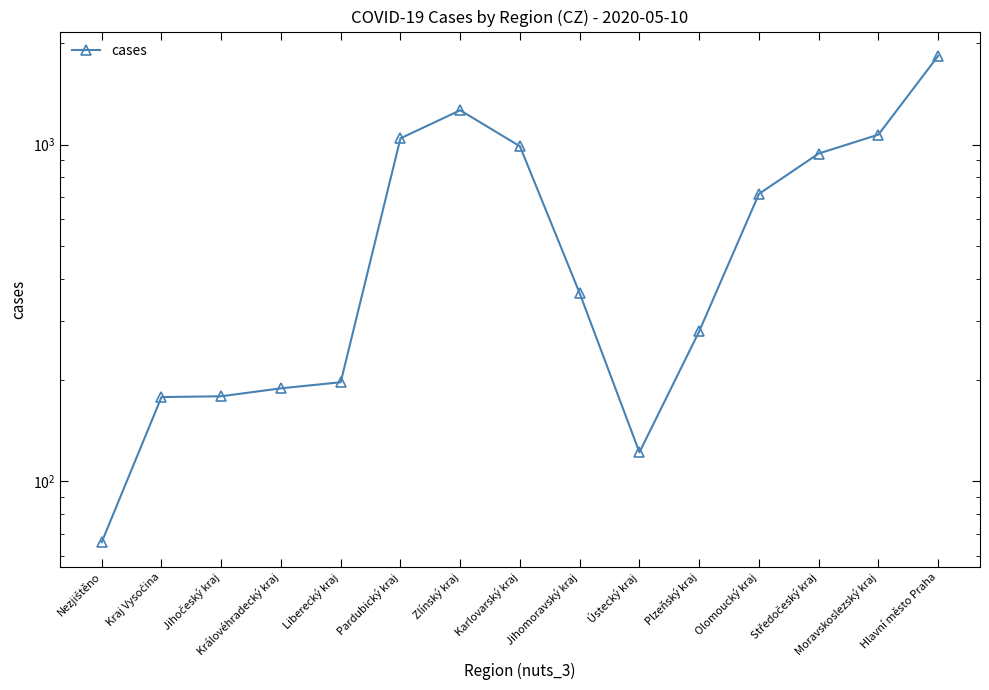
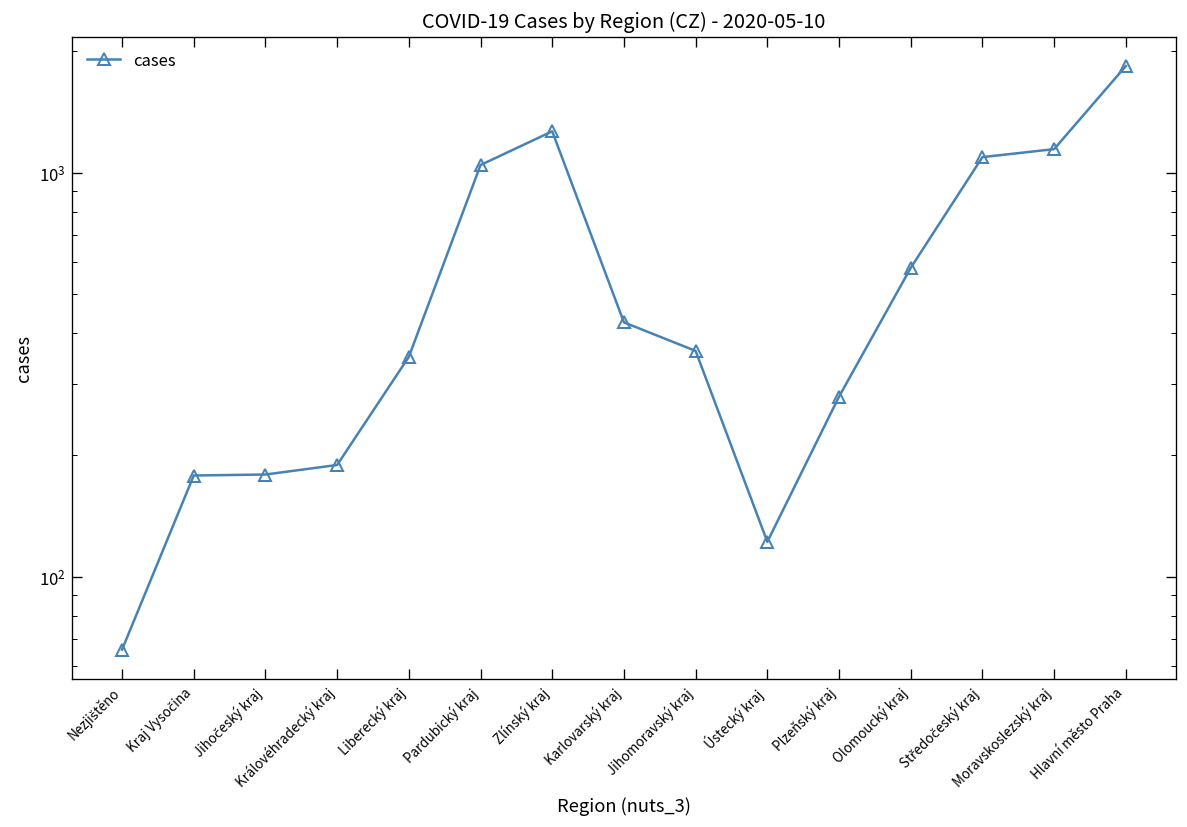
  {
    "Nezjištěno": 66,
    "Kraj Vysočina": 180,
    "Jihočeský kraj": 180,
    "Královéhradecký kraj": 190,
-   "Liberecký kraj": 200,
+   "Liberecký kraj": 350,
    "Pardubický kraj": 1040,
    "Zlínský kraj": 1270,
-   "Karlovarský kraj": 990,
+   "Karlovarský kraj": 430,
    "Jihomoravský kraj": 360,
    "Ústecký kraj": 122,
    "Plzeňský kraj": 280,
-   "Olomoucký kraj": 710,
-   "Středočeský kraj": 940,
-   "Moravskoslezský kraj": 1070,
+   "Olomoucký kraj": 580,
+   "Středočeský kraj": 1090,
+   "Moravskoslezský kraj": 1140,
    "Hlavní město Praha": 1800
  }
